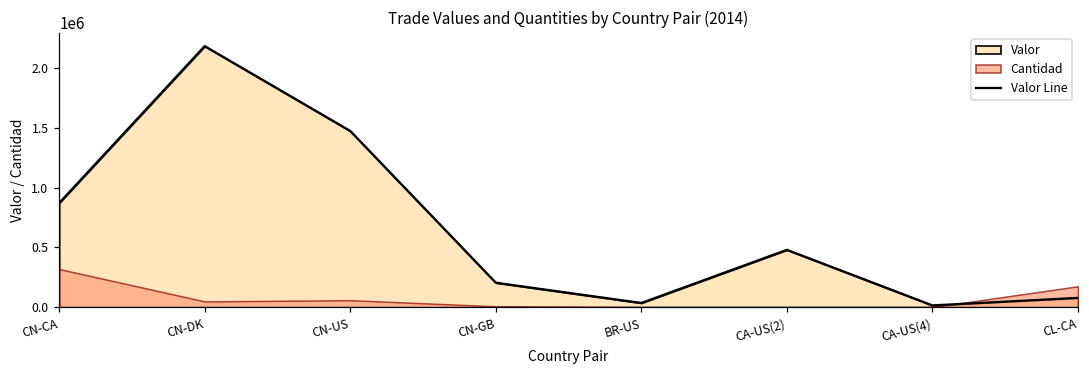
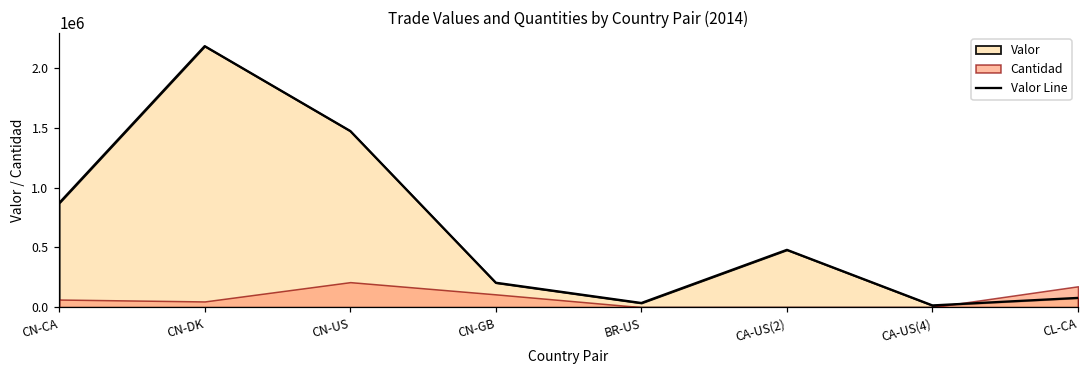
  {
    "Valor": {
      "CN-CA": 870000,
      "CN-DK": 2190000,
      "CN-US": 1480000,
      "CN-GB": 200000,
      "BR-US": 30000,
      "CA-US(2)": 480000,
      "CL-CA": 80000
    },
    "Cantidad": {
-     "CN-CA": 320000,
+     "CN-CA": 60000,
      "CN-DK": 50000,
-     "CN-US": 60000,
-     "CN-GB": 10000,
+     "CN-US": 210000,
+     "CN-GB": 110000,
      "CL-CA": 170000
    }
  }
